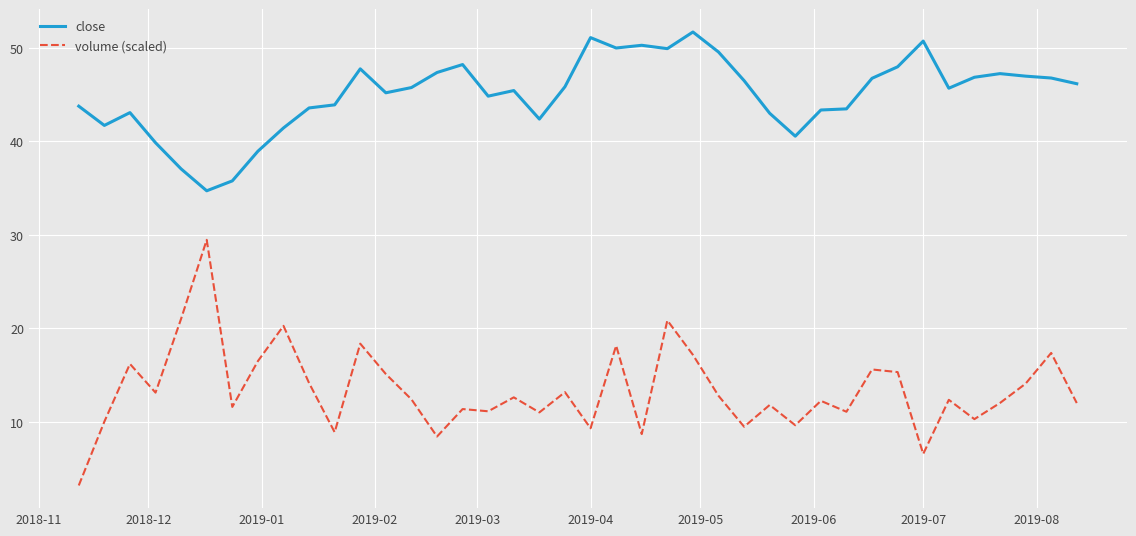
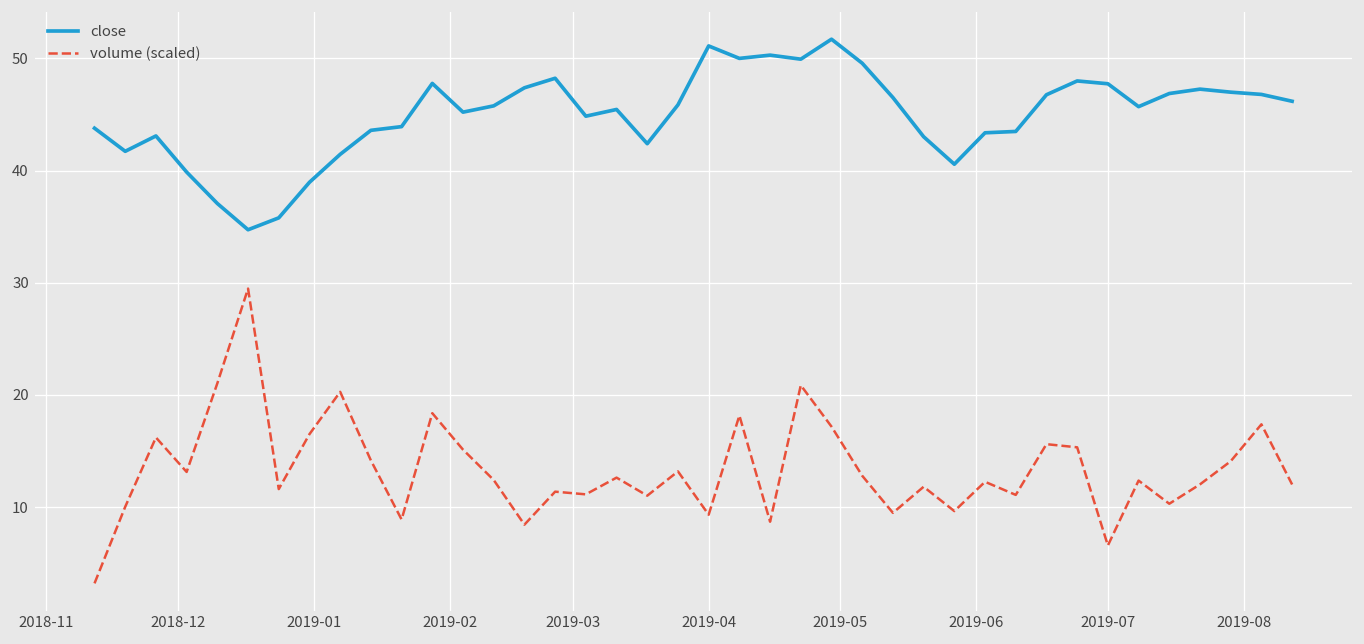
  {
    "close": {
      "2019-04": 51,
-     "2019-07": 51
+     "2019-07": 48
    },
    "volume (scaled)": {
      "2019-04": 9,
      "2019-07": 7
    }
  }
